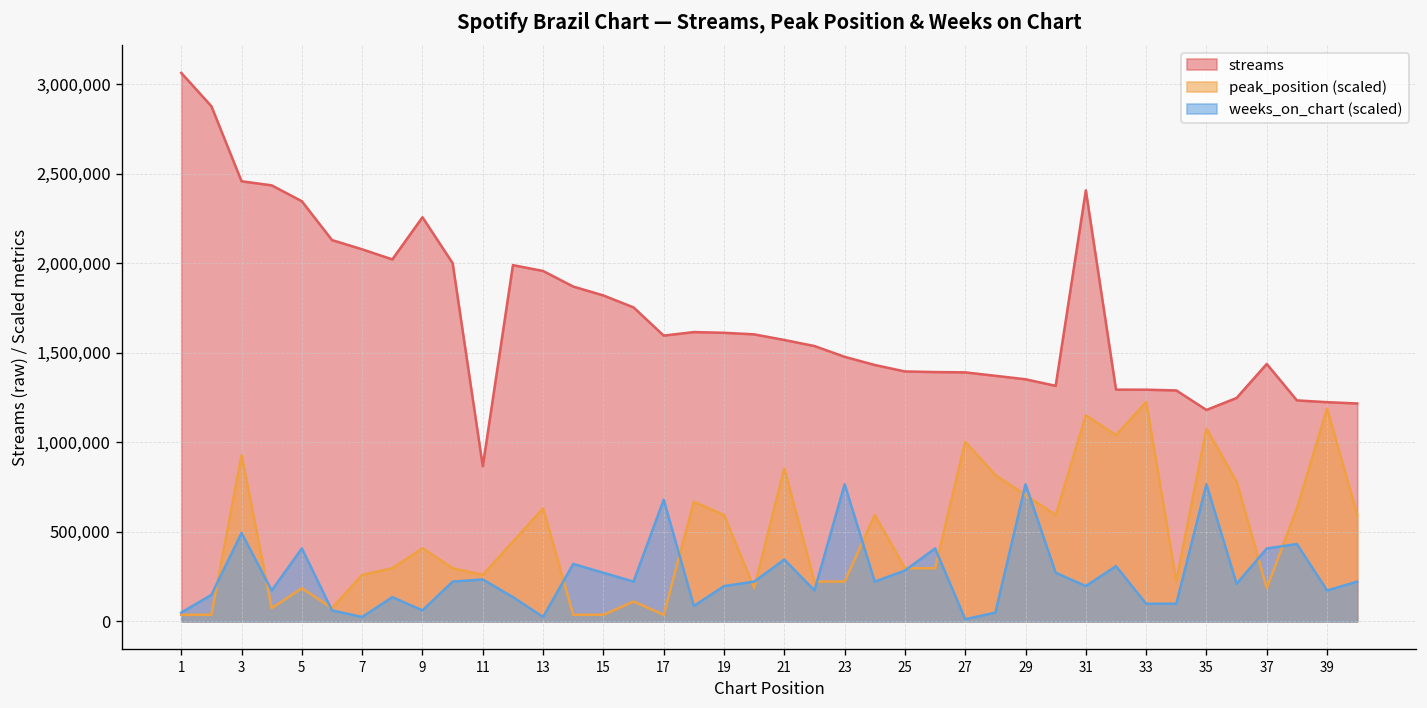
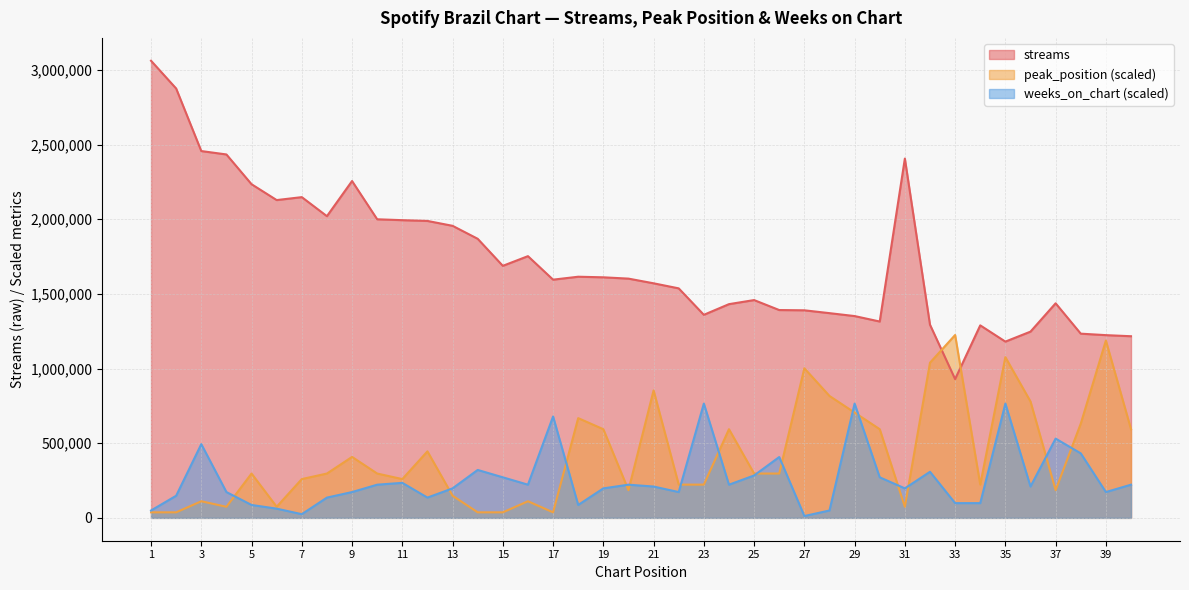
  {
    "streams": {
      "1": "3,060,000",
      "3": "2,460,000",
-     "5": "2,350,000",
-     "7": "2,080,000",
+     "5": "2,230,000",
+     "7": "2,150,000",
      "9": "2,260,000",
-     "11": "870,000",
+     "11": "1,990,000",
      "13": "1,960,000",
-     "15": "1,820,000",
+     "15": "1,690,000",
      "17": "1,600,000",
      "19": "1,610,000",
      "21": "1,570,000",
-     "23": "1,480,000",
-     "25": "1,400,000",
+     "23": "1,360,000",
+     "25": "1,460,000",
      "27": "1,390,000",
      "29": "1,350,000",
      "31": "2,410,000",
-     "33": "1,290,000",
+     "33": "930,000",
      "35": "1,180,000",
      "37": "1,440,000",
      "39": "1,220,000"
    },
    "peak_position (scaled)": {
-     "3": "930,000",
-     "5": "190,000",
+     "3": "110,000",
+     "5": "300,000",
      "7": "260,000",
      "9": "410,000",
      "11": "260,000",
-     "13": "630,000",
+     "13": "150,000",
      "15": "40,000",
      "17": "40,000",
      "19": "590,000",
      "21": "850,000",
      "23": "220,000",
      "27": "1,000,000",
      "29": "710,000",
-     "31": "1,150,000",
+     "31": "70,000",
      "33": "1,220,000",
      "35": "1,080,000",
      "37": "190,000",
      "39": "1,190,000"
    },
    "weeks_on_chart (scaled)": {
      "3": "490,000",
-     "5": "410,000",
+     "5": "90,000",
      "7": "20,000",
-     "9": "60,000",
+     "9": "170,000",
      "11": "230,000",
-     "13": "20,000",
+     "13": "200,000",
      "15": "270,000",
      "17": "680,000",
      "19": "200,000",
-     "21": "350,000",
+     "21": "210,000",
      "23": "770,000",
      "27": "10,000",
      "29": "770,000",
      "31": "200,000",
      "33": "100,000",
      "35": "770,000",
-     "37": "410,000",
+     "37": "530,000",
      "39": "170,000"
    }
  }
